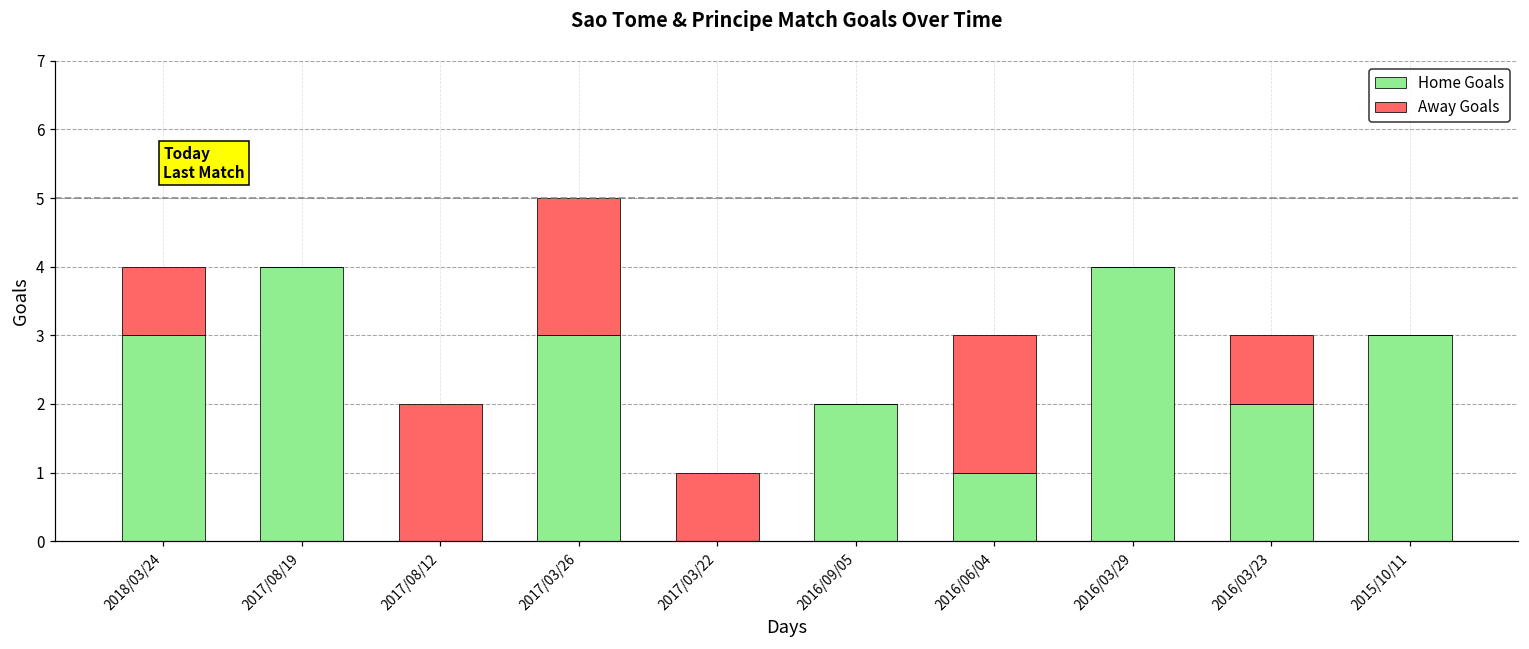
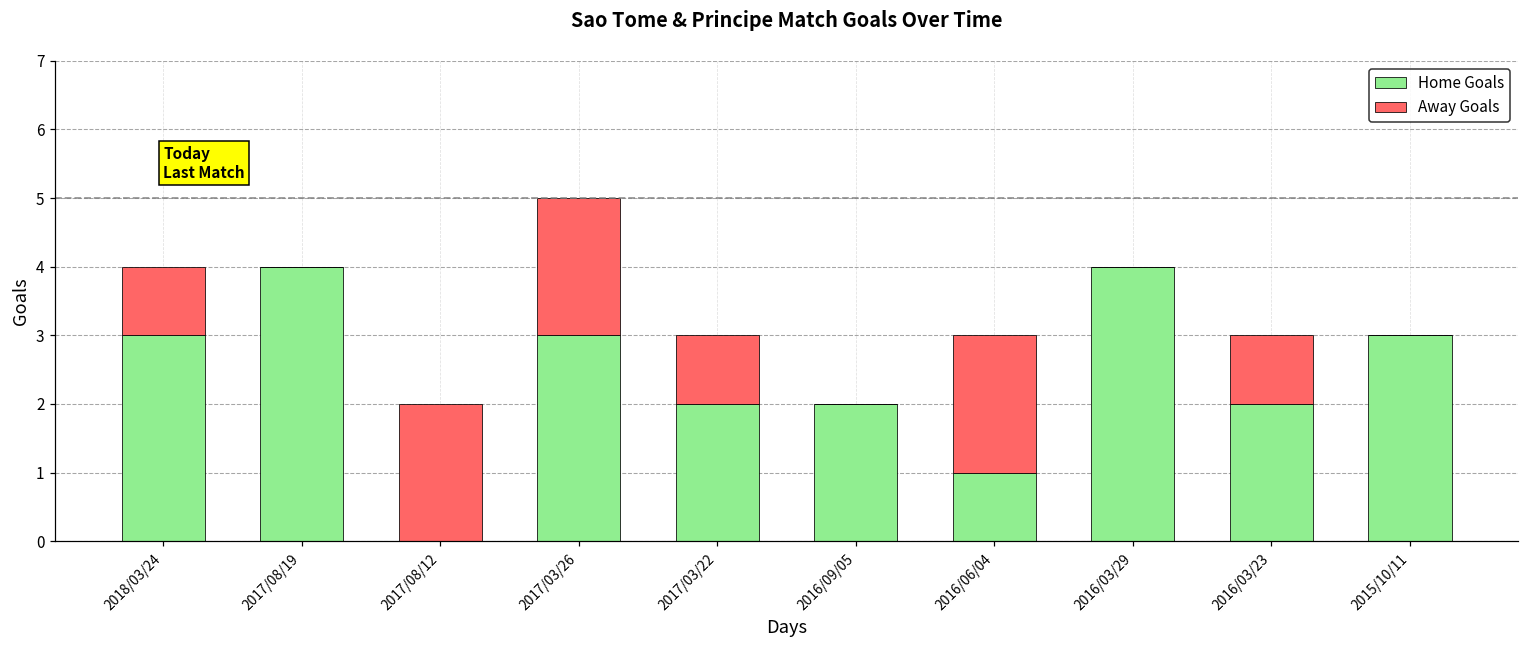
  {
    "Home Goals": {
      "2018/03/24": 3,
      "2017/08/19": 4,
      "2017/08/12": 0,
      "2017/03/26": 3,
-     "2017/03/22": 0,
+     "2017/03/22": 2,
      "2016/09/05": 2,
      "2016/06/04": 1,
      "2016/03/29": 4,
      "2016/03/23": 2,
      "2015/10/11": 3
    },
    "Away Goals": {
      "2018/03/24": 1,
      "2017/08/19": 0,
      "2017/08/12": 2,
      "2017/03/26": 2,
      "2017/03/22": 1,
      "2016/09/05": 0,
      "2016/06/04": 2,
      "2016/03/29": 0,
      "2016/03/23": 1,
      "2015/10/11": 0
    }
  }
